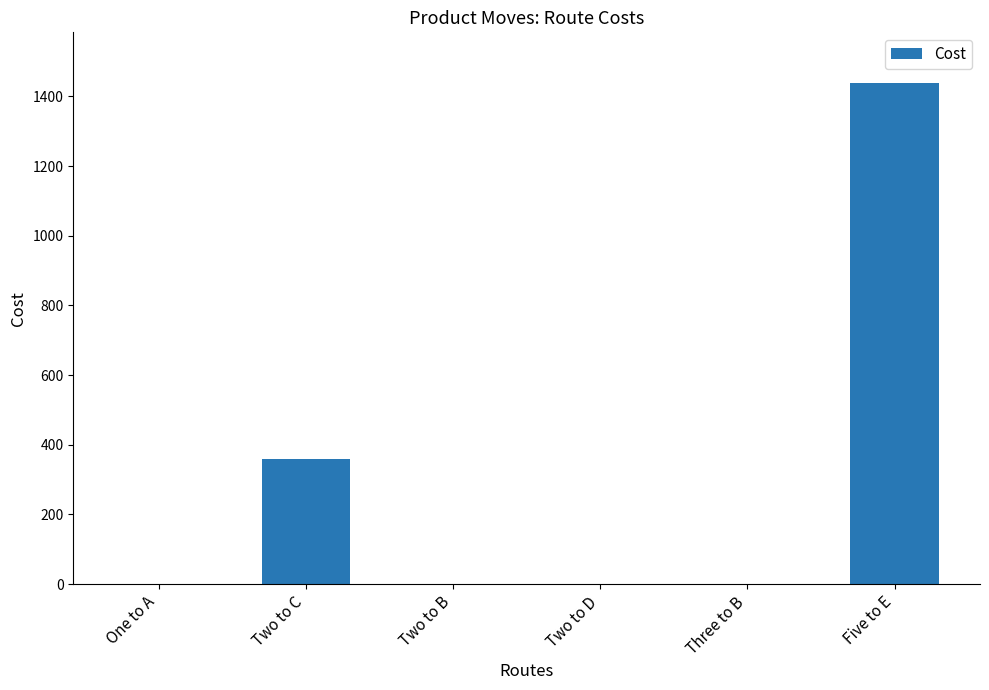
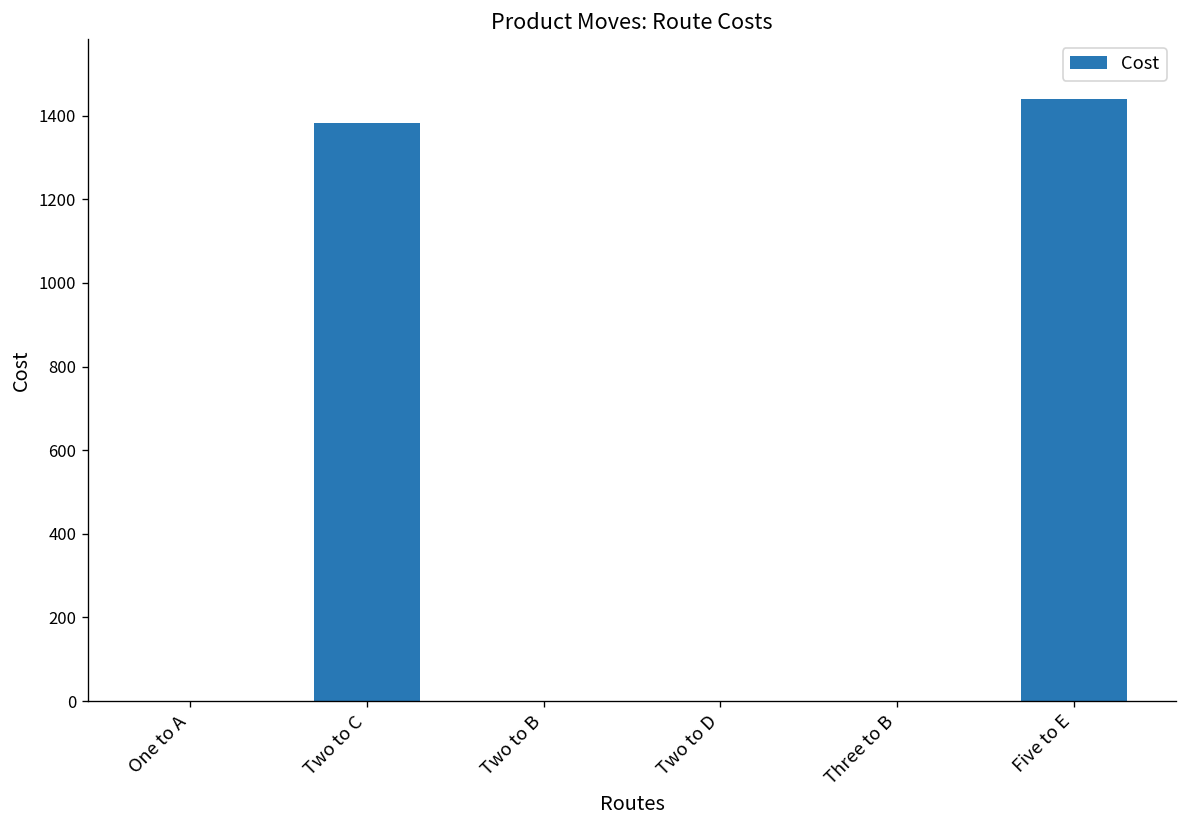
  {
    "One to A": 0,
-   "Two to C": 360,
+   "Two to C": 1380,
    "Two to B": 0,
    "Two to D": 0,
    "Three to B": 0,
    "Five to E": 1440
  }
